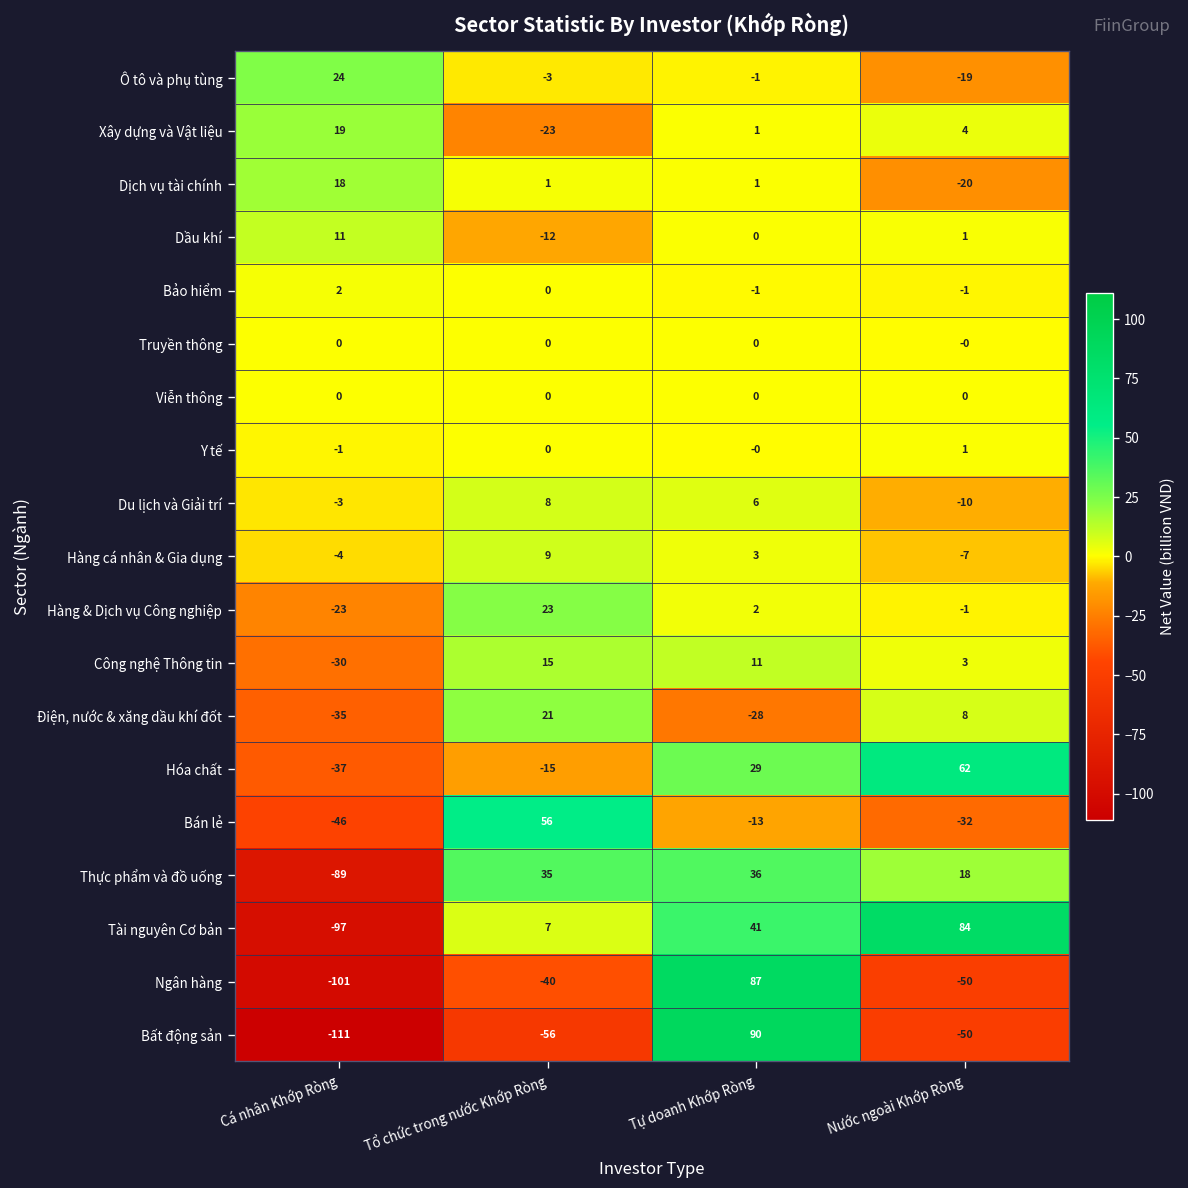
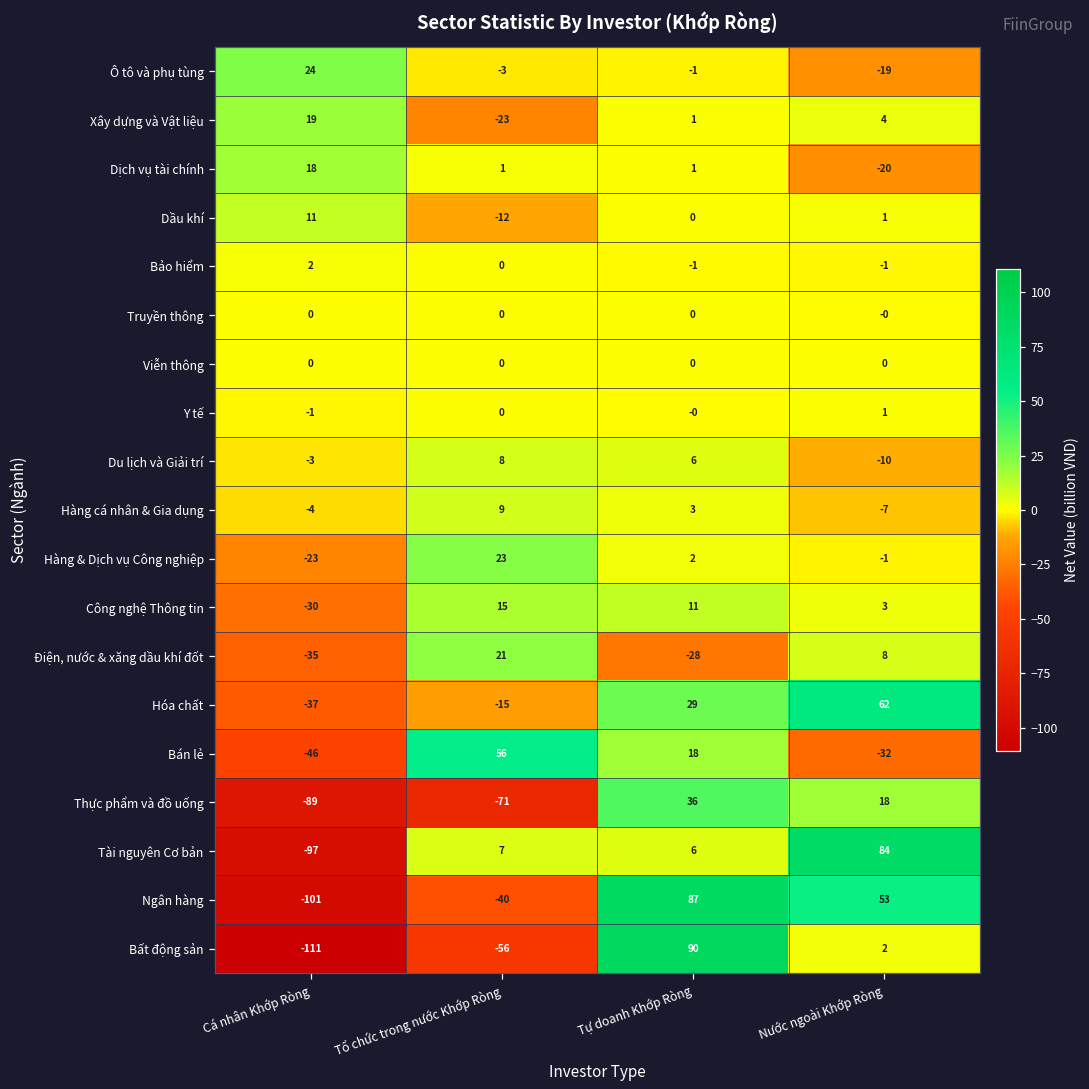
  {
    "Ô tô và phụ tùng": {
      "Cá nhân Khớp Ròng": 24,
      "Tổ chức trong nước Khớp Ròng": -3,
      "Tự doanh Khớp Ròng": -1,
      "Nước ngoài Khớp Ròng": -19
    },
    "Xây dựng và Vật liệu": {
      "Cá nhân Khớp Ròng": 19,
      "Tổ chức trong nước Khớp Ròng": -23,
      "Tự doanh Khớp Ròng": 1,
      "Nước ngoài Khớp Ròng": 4
    },
    "Dịch vụ tài chính": {
      "Cá nhân Khớp Ròng": 18,
      "Tổ chức trong nước Khớp Ròng": 1,
      "Tự doanh Khớp Ròng": 1,
      "Nước ngoài Khớp Ròng": -20
    },
    "Dầu khí": {
      "Cá nhân Khớp Ròng": 11,
      "Tổ chức trong nước Khớp Ròng": -12,
      "Tự doanh Khớp Ròng": 0,
      "Nước ngoài Khớp Ròng": 1
    },
    "Bảo hiểm": {
      "Cá nhân Khớp Ròng": 2,
      "Tổ chức trong nước Khớp Ròng": 0,
      "Tự doanh Khớp Ròng": -1,
      "Nước ngoài Khớp Ròng": -1
    },
    "Truyền thông": {
      "Cá nhân Khớp Ròng": 0,
      "Tổ chức trong nước Khớp Ròng": 0,
      "Tự doanh Khớp Ròng": 0,
      "Nước ngoài Khớp Ròng": -0
    },
    "Viễn thông": {
      "Cá nhân Khớp Ròng": 0,
      "Tổ chức trong nước Khớp Ròng": 0,
      "Tự doanh Khớp Ròng": 0,
      "Nước ngoài Khớp Ròng": 0
    },
    "Y tế": {
      "Cá nhân Khớp Ròng": -1,
      "Tổ chức trong nước Khớp Ròng": 0,
      "Tự doanh Khớp Ròng": -0,
      "Nước ngoài Khớp Ròng": 1
    },
    "Du lịch và Giải trí": {
      "Cá nhân Khớp Ròng": -3,
      "Tổ chức trong nước Khớp Ròng": 8,
      "Tự doanh Khớp Ròng": 6,
      "Nước ngoài Khớp Ròng": -10
    },
    "Hàng cá nhân & Gia dụng": {
      "Cá nhân Khớp Ròng": -4,
      "Tổ chức trong nước Khớp Ròng": 9,
      "Tự doanh Khớp Ròng": 3,
      "Nước ngoài Khớp Ròng": -7
    },
    "Hàng & Dịch vụ Công nghiệp": {
      "Cá nhân Khớp Ròng": -23,
      "Tổ chức trong nước Khớp Ròng": 23,
      "Tự doanh Khớp Ròng": 2,
      "Nước ngoài Khớp Ròng": -1
    },
    "Công nghệ Thông tin": {
      "Cá nhân Khớp Ròng": -30,
      "Tổ chức trong nước Khớp Ròng": 15,
      "Tự doanh Khớp Ròng": 11,
      "Nước ngoài Khớp Ròng": 3
    },
    "Điện, nước & xăng dầu khí đốt": {
      "Cá nhân Khớp Ròng": -35,
      "Tổ chức trong nước Khớp Ròng": 21,
      "Tự doanh Khớp Ròng": -28,
      "Nước ngoài Khớp Ròng": 8
    },
    "Hóa chất": {
      "Cá nhân Khớp Ròng": -37,
      "Tổ chức trong nước Khớp Ròng": -15,
      "Tự doanh Khớp Ròng": 29,
      "Nước ngoài Khớp Ròng": 62
    },
    "Bán lẻ": {
      "Cá nhân Khớp Ròng": -46,
      "Tổ chức trong nước Khớp Ròng": 56,
-     "Tự doanh Khớp Ròng": -13,
+     "Tự doanh Khớp Ròng": 18,
      "Nước ngoài Khớp Ròng": -32
    },
    "Thực phẩm và đồ uống": {
      "Cá nhân Khớp Ròng": -89,
-     "Tổ chức trong nước Khớp Ròng": 35,
+     "Tổ chức trong nước Khớp Ròng": -71,
      "Tự doanh Khớp Ròng": 36,
      "Nước ngoài Khớp Ròng": 18
    },
    "Tài nguyên Cơ bản": {
      "Cá nhân Khớp Ròng": -97,
      "Tổ chức trong nước Khớp Ròng": 7,
-     "Tự doanh Khớp Ròng": 41,
+     "Tự doanh Khớp Ròng": 6,
      "Nước ngoài Khớp Ròng": 84
    },
    "Ngân hàng": {
      "Cá nhân Khớp Ròng": -101,
      "Tổ chức trong nước Khớp Ròng": -40,
      "Tự doanh Khớp Ròng": 87,
-     "Nước ngoài Khớp Ròng": -50
+     "Nước ngoài Khớp Ròng": 53
    },
    "Bất động sản": {
      "Cá nhân Khớp Ròng": -111,
      "Tổ chức trong nước Khớp Ròng": -56,
      "Tự doanh Khớp Ròng": 90,
-     "Nước ngoài Khớp Ròng": -50
+     "Nước ngoài Khớp Ròng": 2
    }
  }
